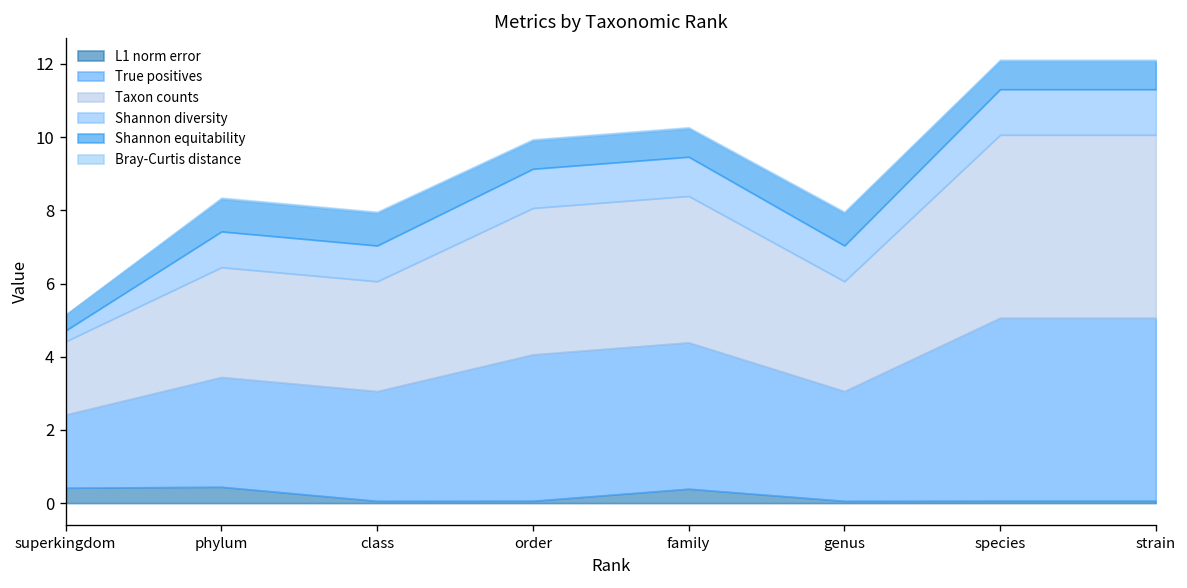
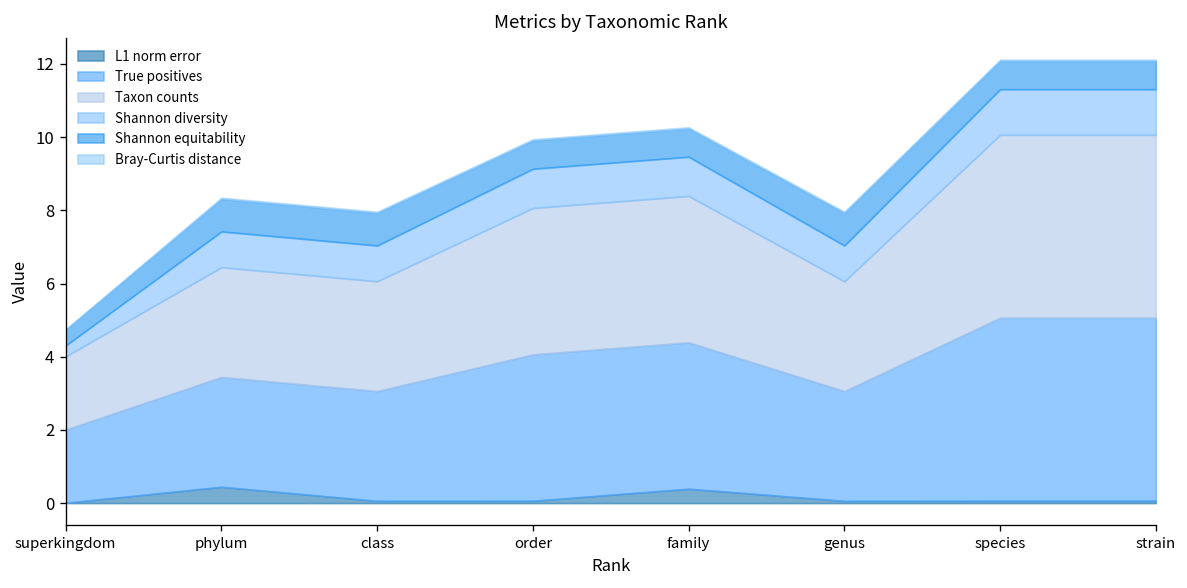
  {
    "L1 norm error": {
-     "superkingdom": 0.4,
+     "superkingdom": 0.0,
      "phylum": 0.4,
      "family": 0.4
    }
  }
